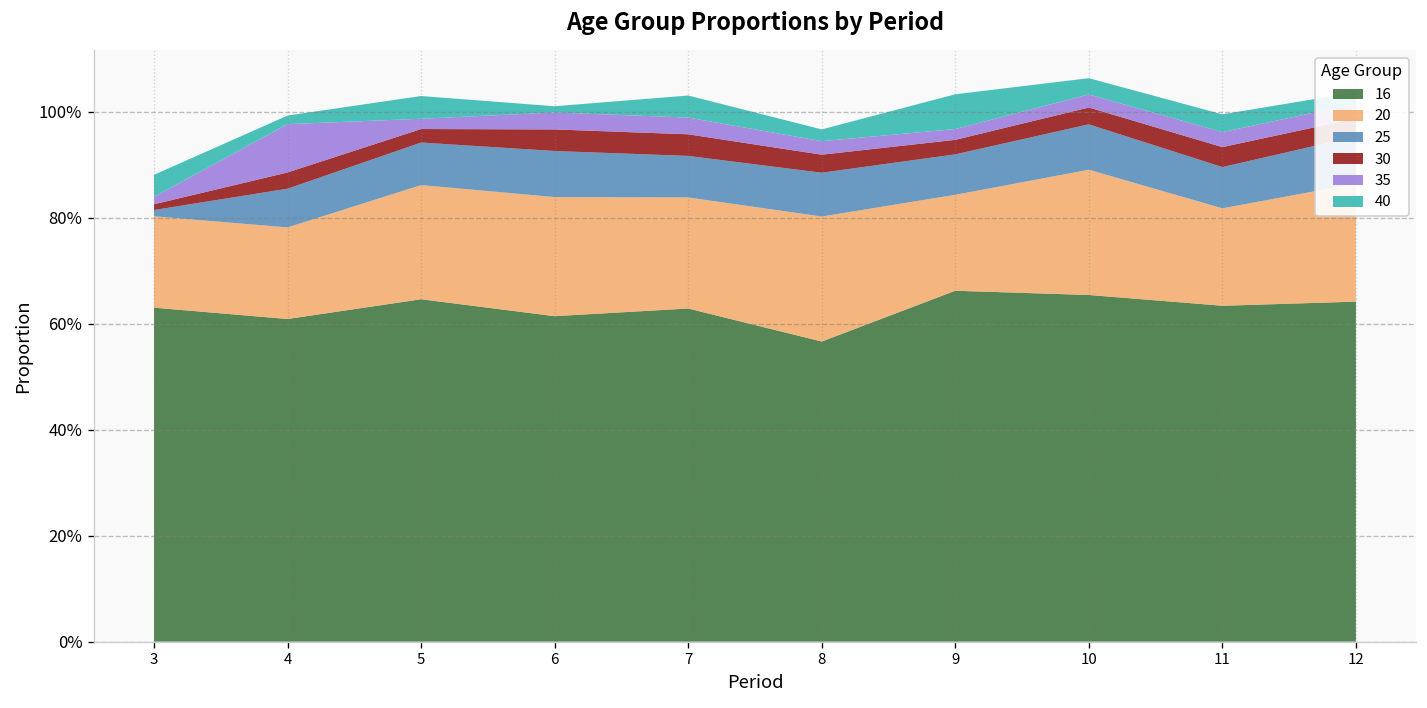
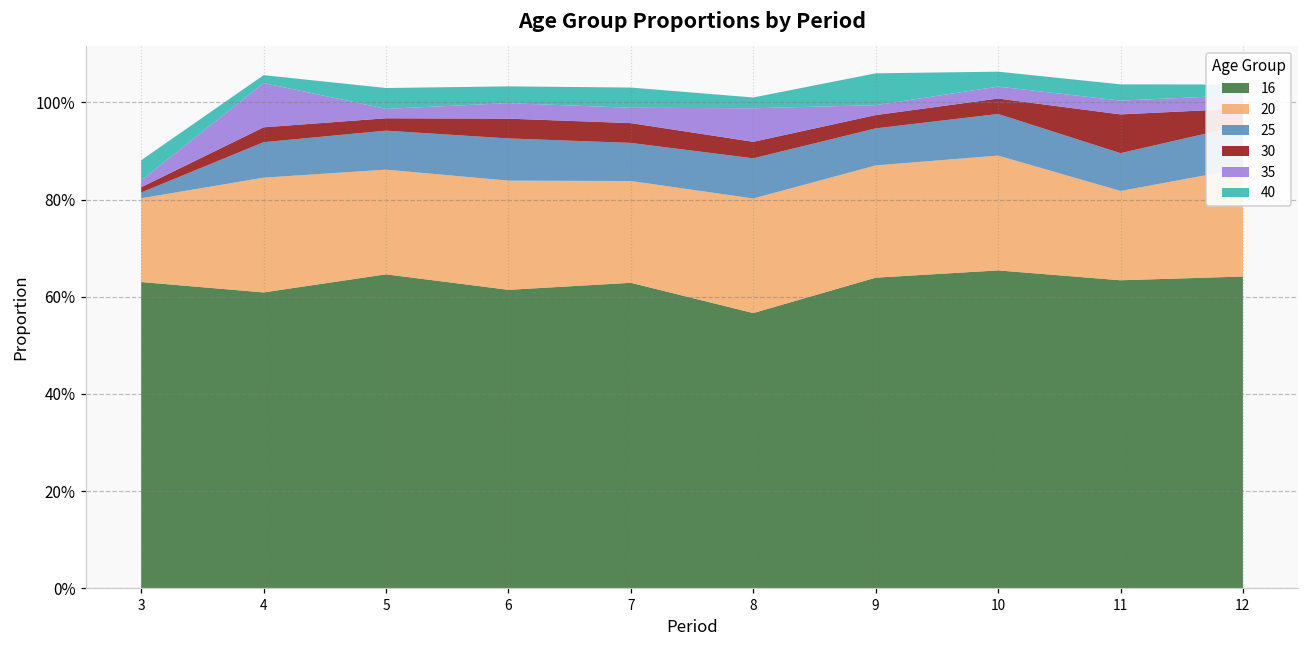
  {
    "16": {
      "3": "63%",
      "4": "61%",
      "5": "65%",
      "6": "61%",
      "7": "63%",
      "8": "57%",
-     "9": "66%",
+     "9": "64%",
      "10": "65%",
      "11": "63%",
      "12": "64%"
    },
    "20": {
      "3": "17%",
-     "4": "17%",
+     "4": "24%",
      "5": "22%",
      "6": "22%",
      "7": "21%",
      "8": "24%",
-     "9": "18%",
+     "9": "23%",
      "10": "24%",
      "11": "18%"
    },
    "25": {
      "3": "1%",
      "4": "7%",
      "5": "8%",
      "6": "9%",
      "7": "8%",
      "8": "8%",
      "9": "8%",
      "10": "9%",
      "11": "8%"
    },
    "30": {
      "3": "1%",
      "4": "3%",
      "5": "3%",
      "6": "4%",
      "7": "4%",
      "8": "3%",
      "9": "3%",
      "10": "3%",
-     "11": "4%"
+     "11": "8%"
    },
    "35": {
      "3": "1%",
      "4": "9%",
      "5": "2%",
      "6": "3%",
      "7": "3%",
-     "8": "3%",
+     "8": "7%",
      "9": "2%",
      "10": "2%",
      "11": "3%"
    },
    "40": {
      "3": "4%",
      "4": "2%",
      "5": "4%",
-     "6": "1%",
+     "6": "3%",
      "7": "4%",
      "8": "2%",
      "9": "7%",
      "10": "3%",
      "11": "3%"
    }
  }
